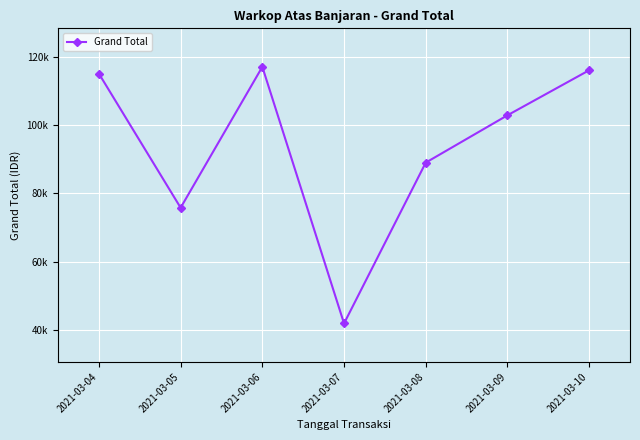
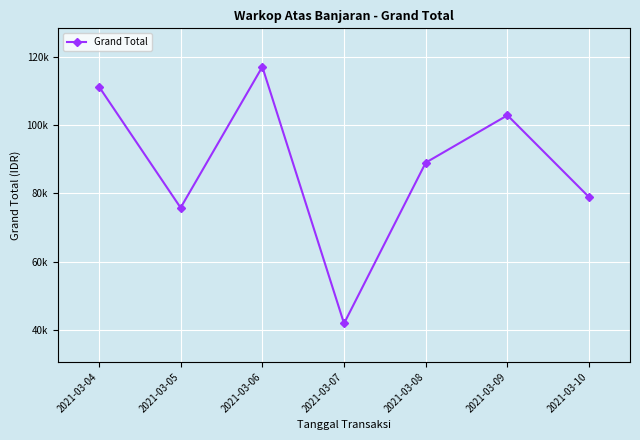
  {
-   "2021-03-04": 115000,
+   "2021-03-04": 111000,
    "2021-03-05": 76000,
    "2021-03-06": 117000,
    "2021-03-07": 42000,
    "2021-03-08": 89000,
    "2021-03-09": 103000,
-   "2021-03-10": 116000
+   "2021-03-10": 79000
  }
